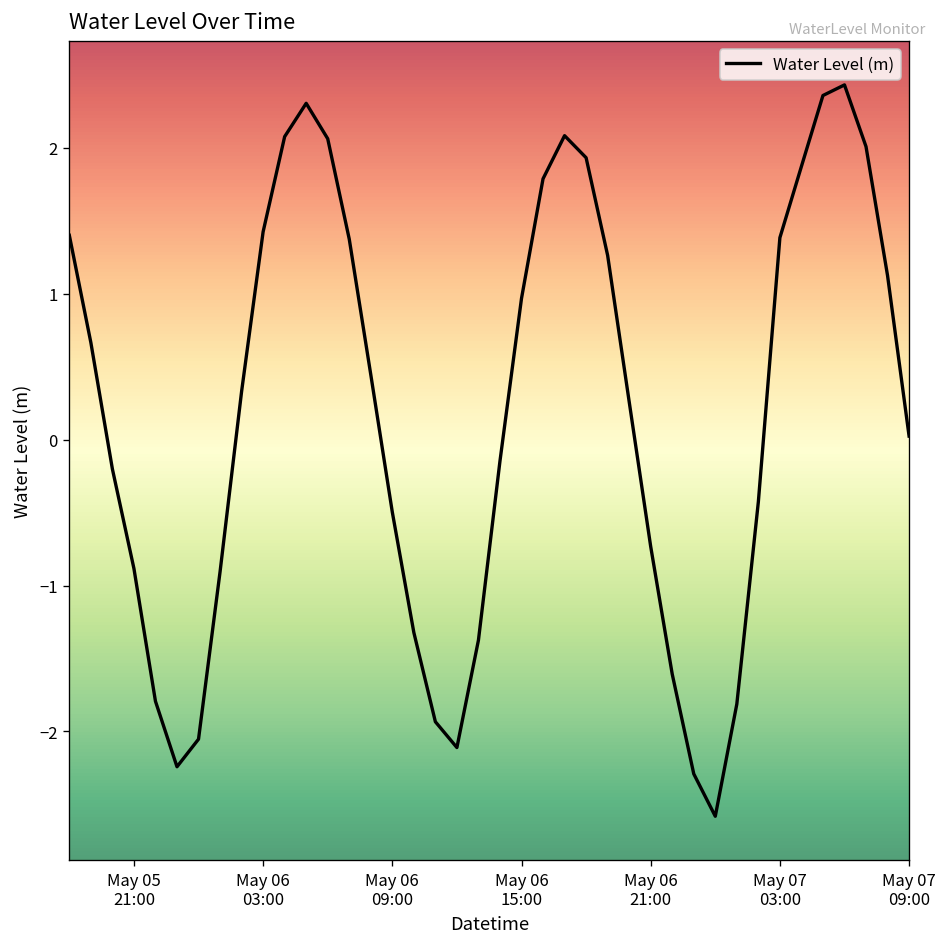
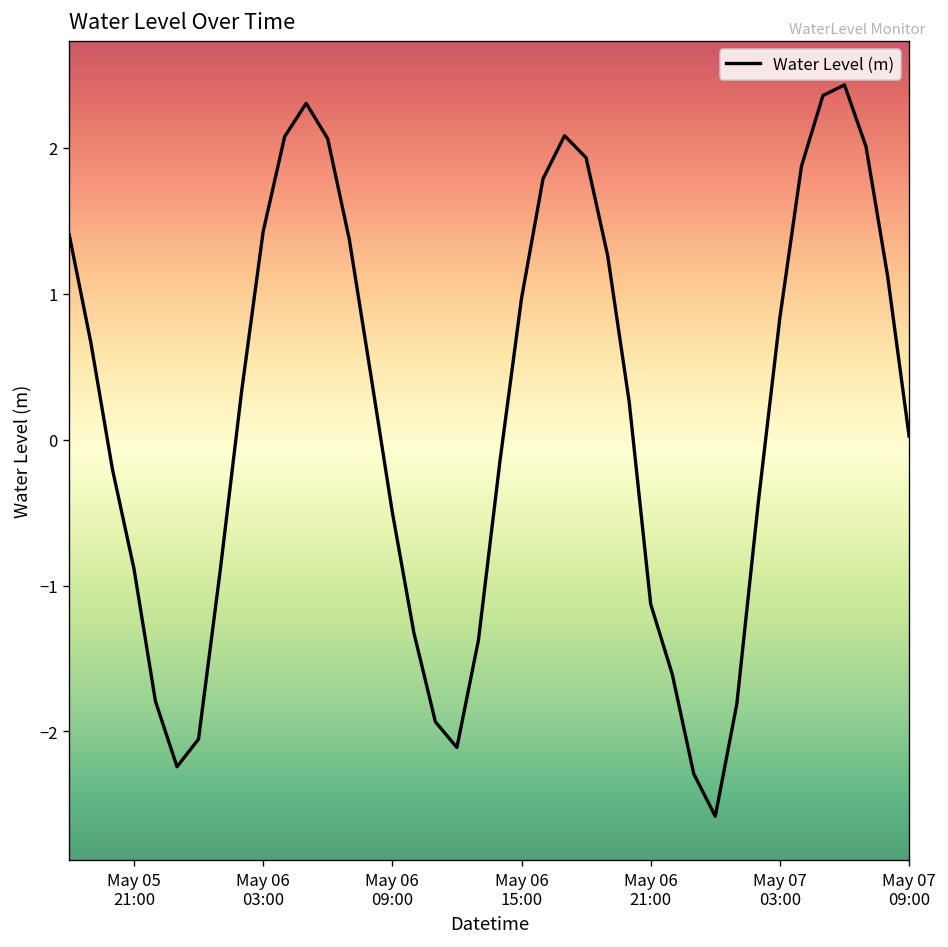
  {
    "May 05 21:00": -0.88,
    "May 06 03:00": 1.43,
    "May 06 09:00": -0.50,
    "May 06 15:00": 0.97,
-   "May 06 21:00": -0.73,
-   "May 07 03:00": 1.38,
+   "May 06 21:00": -1.13,
+   "May 07 03:00": 0.84,
    "May 07 09:00": 0.02
  }
